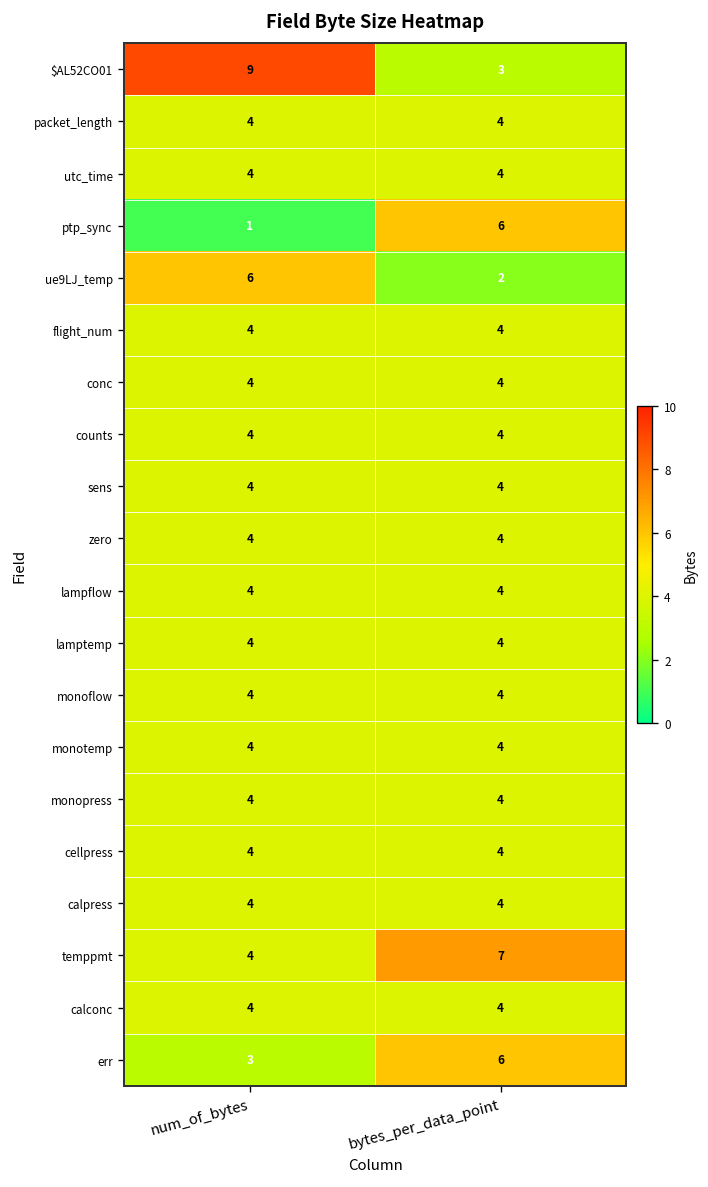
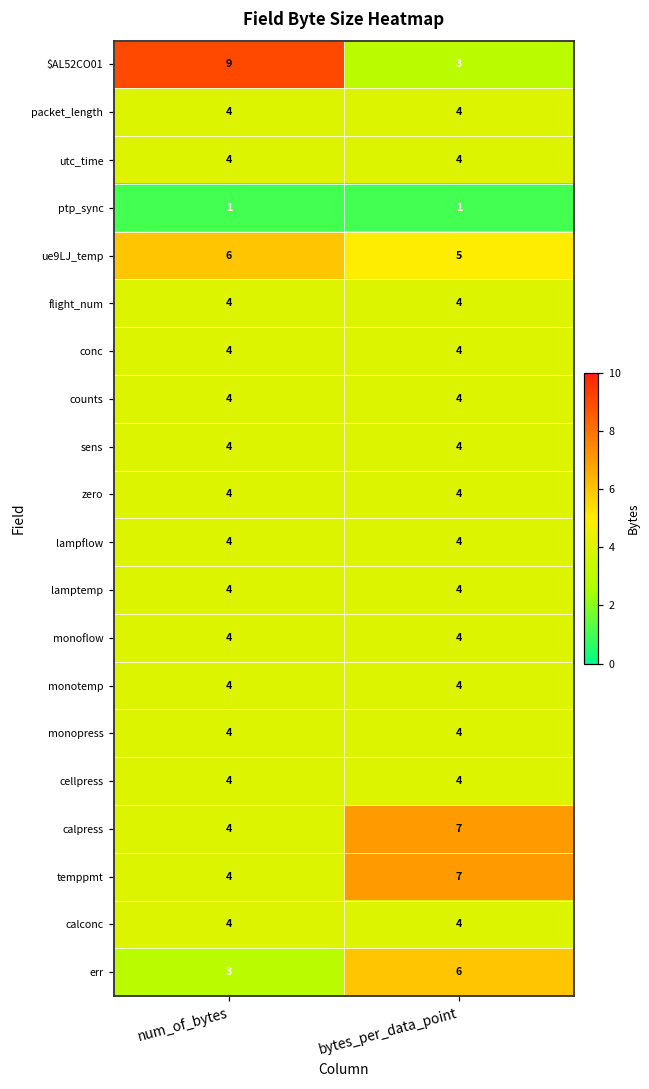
  {
    "$AL52CO01": {
      "num_of_bytes": 9,
      "bytes_per_data_point": 3
    },
    "packet_length": {
      "num_of_bytes": 4,
      "bytes_per_data_point": 4
    },
    "utc_time": {
      "num_of_bytes": 4,
      "bytes_per_data_point": 4
    },
    "ptp_sync": {
      "num_of_bytes": 1,
-     "bytes_per_data_point": 6
+     "bytes_per_data_point": 1
    },
    "ue9LJ_temp": {
      "num_of_bytes": 6,
-     "bytes_per_data_point": 2
+     "bytes_per_data_point": 5
    },
    "flight_num": {
      "num_of_bytes": 4,
      "bytes_per_data_point": 4
    },
    "conc": {
      "num_of_bytes": 4,
      "bytes_per_data_point": 4
    },
    "counts": {
      "num_of_bytes": 4,
      "bytes_per_data_point": 4
    },
    "sens": {
      "num_of_bytes": 4,
      "bytes_per_data_point": 4
    },
    "zero": {
      "num_of_bytes": 4,
      "bytes_per_data_point": 4
    },
    "lampflow": {
      "num_of_bytes": 4,
      "bytes_per_data_point": 4
    },
    "lamptemp": {
      "num_of_bytes": 4,
      "bytes_per_data_point": 4
    },
    "monoflow": {
      "num_of_bytes": 4,
      "bytes_per_data_point": 4
    },
    "monotemp": {
      "num_of_bytes": 4,
      "bytes_per_data_point": 4
    },
    "monopress": {
      "num_of_bytes": 4,
      "bytes_per_data_point": 4
    },
    "cellpress": {
      "num_of_bytes": 4,
      "bytes_per_data_point": 4
    },
    "calpress": {
      "num_of_bytes": 4,
-     "bytes_per_data_point": 4
+     "bytes_per_data_point": 7
    },
    "temppmt": {
      "num_of_bytes": 4,
      "bytes_per_data_point": 7
    },
    "calconc": {
      "num_of_bytes": 4,
      "bytes_per_data_point": 4
    },
    "err": {
      "num_of_bytes": 3,
      "bytes_per_data_point": 6
    }
  }
